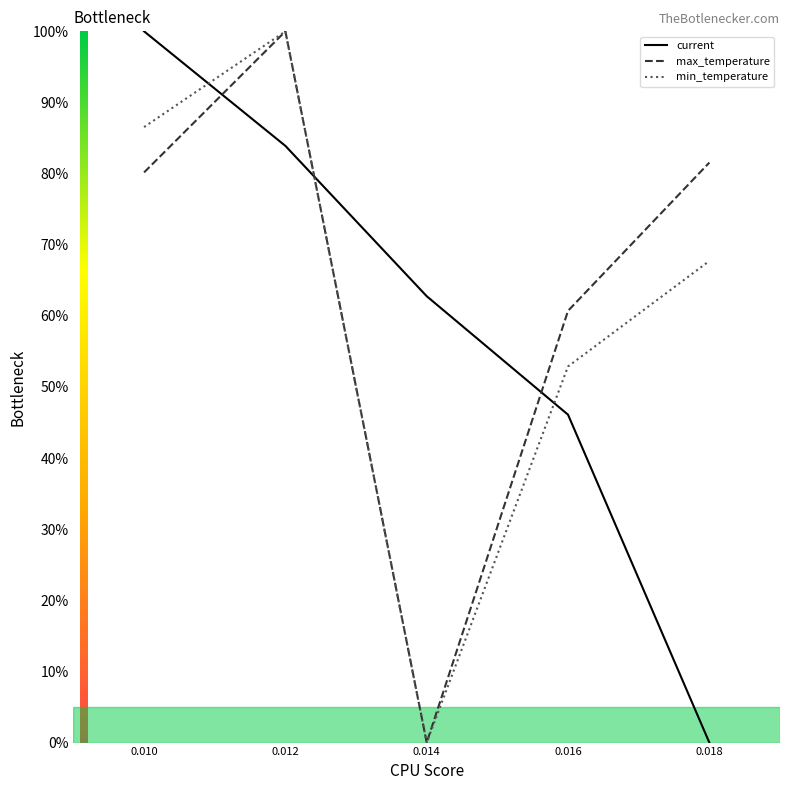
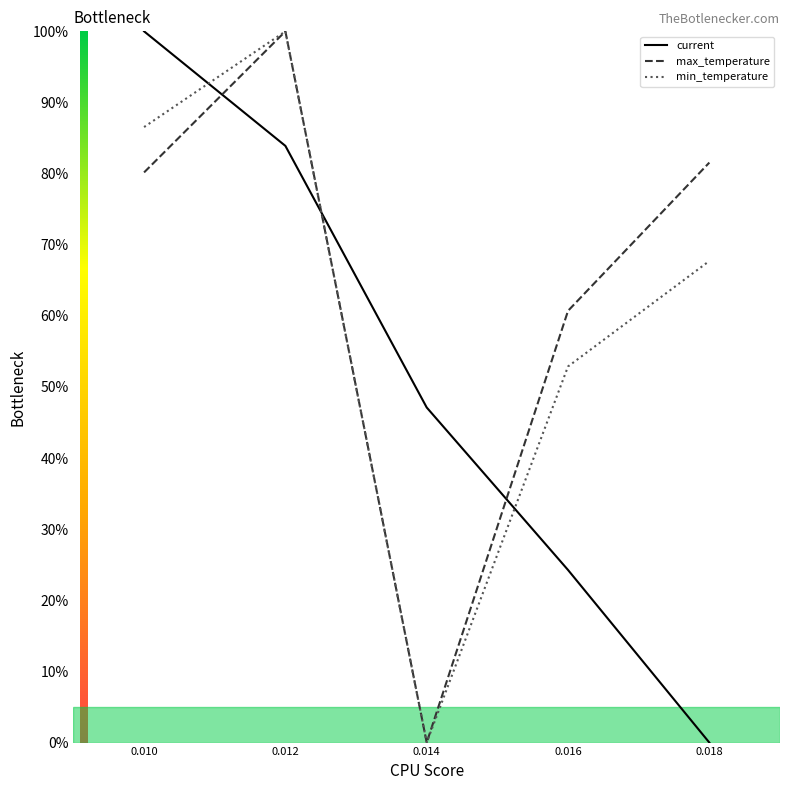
  {
    "current": {
      "0.010": "100%",
      "0.012": "84%",
-     "0.014": "63%",
-     "0.016": "46%"
+     "0.014": "47%",
+     "0.016": "24%"
    }
  }
